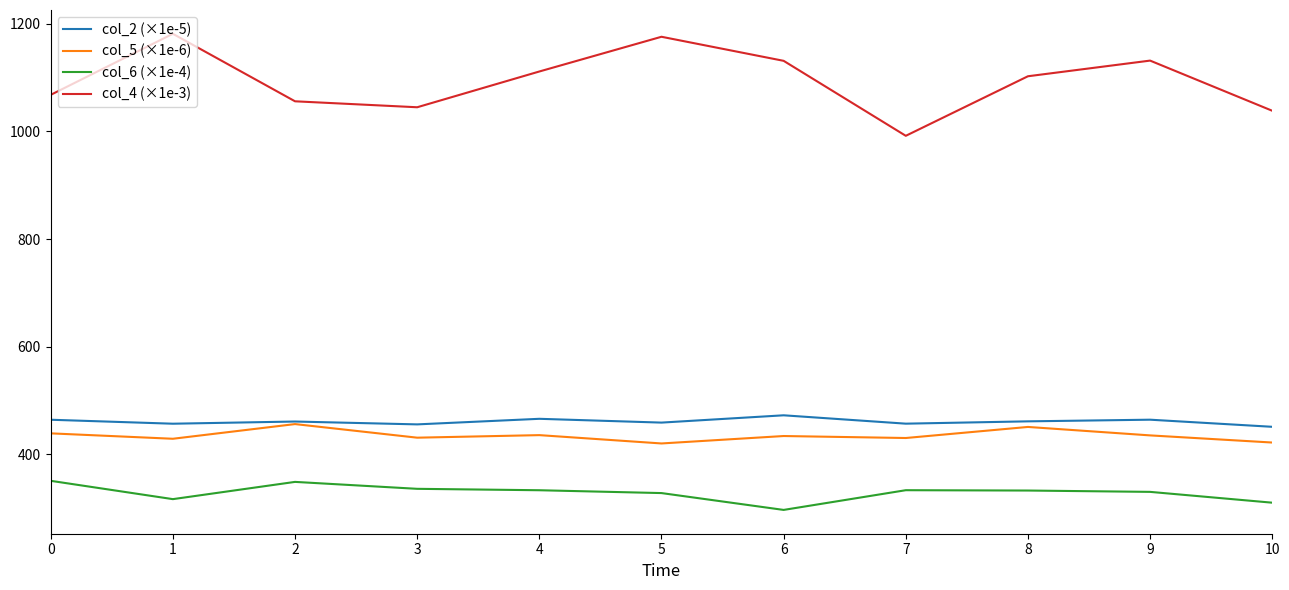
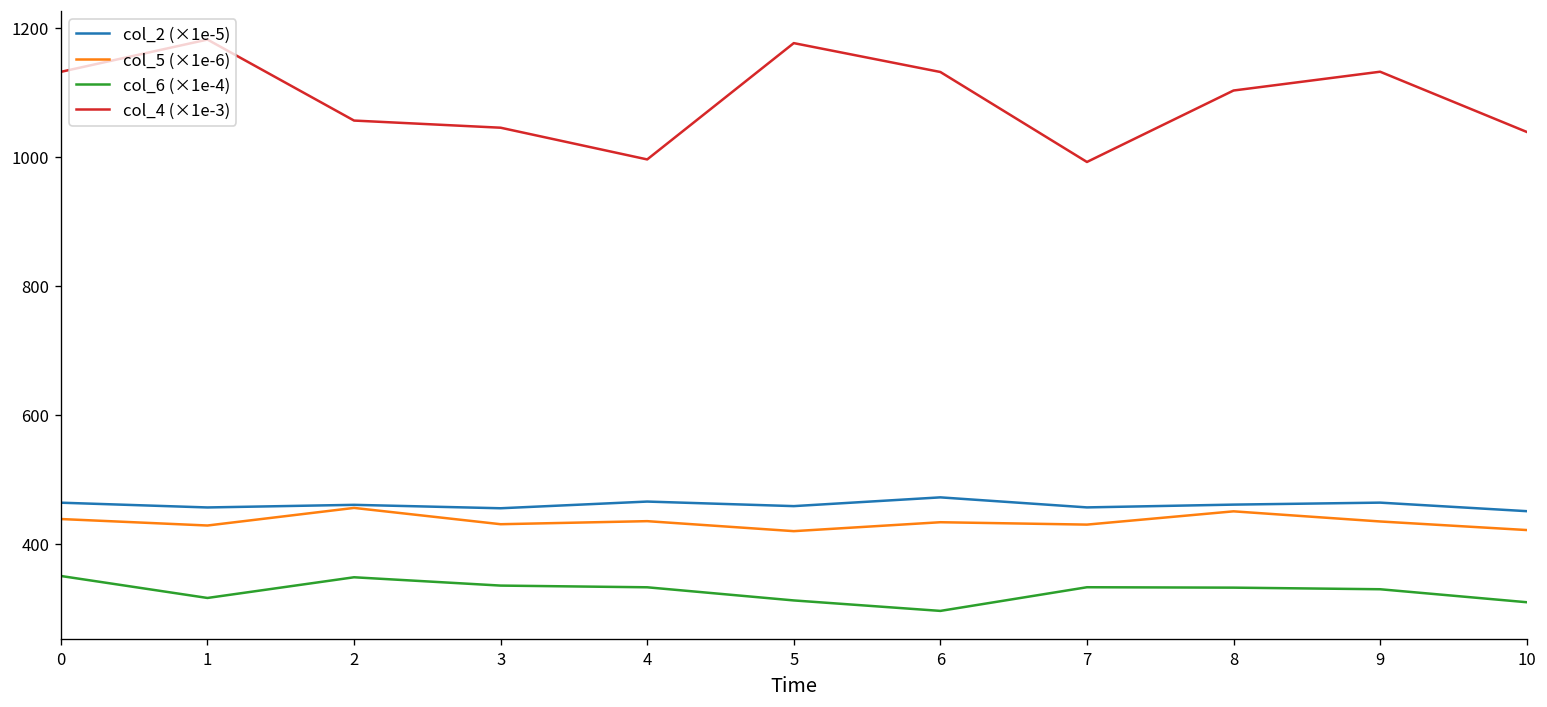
  {
    "col_2 (×1e-5)": {
      "0": 460,
      "1": 460,
      "2": 460,
      "3": 460,
      "4": 470,
      "5": 460,
      "6": 470,
      "7": 460,
      "8": 460,
      "9": 460,
      "10": 450
    },
    "col_5 (×1e-6)": {
      "0": 440,
      "1": 430,
      "2": 460,
      "3": 430,
      "4": 440,
      "5": 420,
      "6": 430,
      "7": 430,
      "8": 450,
      "9": 430,
      "10": 420
    },
    "col_6 (×1e-4)": {
      "0": 350,
      "1": 320,
      "2": 350,
      "3": 340,
      "4": 330,
-     "5": 330,
+     "5": 310,
      "6": 300,
      "7": 330,
      "8": 330,
      "9": 330,
      "10": 310
    },
    "col_4 (×1e-3)": {
-     "0": 1070,
+     "0": 1130,
      "2": 1060,
      "3": 1050,
-     "4": 1110,
+     "4": 1000,
      "5": 1180,
      "6": 1130,
      "7": 990,
      "8": 1100,
      "9": 1130,
      "10": 1040
    }
  }
